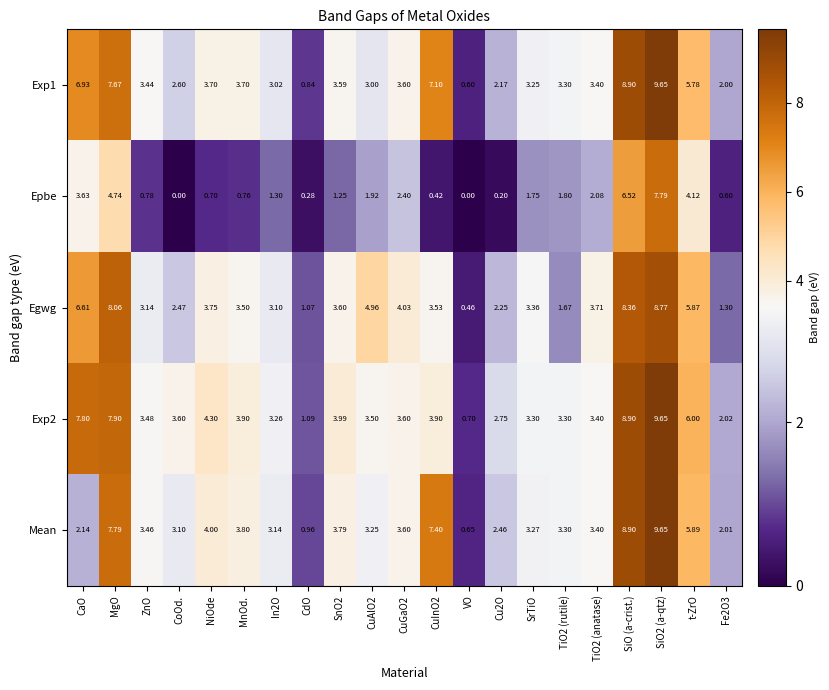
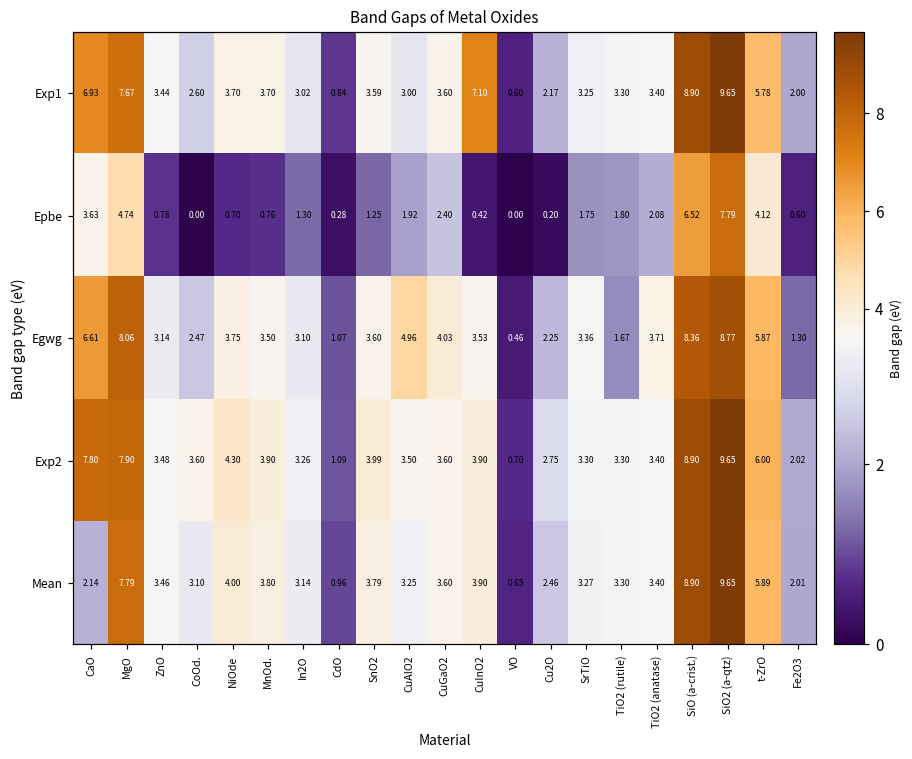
  {
    "Exp1": {
      "CaO": 6.93,
      "MgO": 7.67,
      "ZnO": 3.44,
      "CoOd.": 2.60,
      "NiOde": 3.70,
      "MnOd.": 3.70,
      "In2O": 3.02,
      "CdO": 0.84,
      "SnO2": 3.59,
      "CuAlO2": 3.00,
      "CuGaO2": 3.60,
      "CuInO2": 7.10,
      "VO": 0.60,
      "Cu2O": 2.17,
      "SrTiO": 3.25,
      "TiO2 (rutile)": 3.30,
      "TiO2 (anatase)": 3.40,
      "SiO (a-crist.)": 8.90,
      "SiO2 (a-qtz)": 9.65,
      "t-ZrO": 5.78,
      "Fe2O3": 2.00
    },
    "Epbe": {
      "CaO": 3.63,
      "MgO": 4.74,
      "ZnO": 0.78,
      "CoOd.": 0.00,
      "NiOde": 0.70,
      "MnOd.": 0.76,
      "In2O": 1.30,
      "CdO": 0.28,
      "SnO2": 1.25,
      "CuAlO2": 1.92,
      "CuGaO2": 2.40,
      "CuInO2": 0.42,
      "VO": 0.00,
      "Cu2O": 0.20,
      "SrTiO": 1.75,
      "TiO2 (rutile)": 1.80,
      "TiO2 (anatase)": 2.08,
      "SiO (a-crist.)": 6.52,
      "SiO2 (a-qtz)": 7.79,
      "t-ZrO": 4.12,
      "Fe2O3": 0.60
    },
    "Egwg": {
      "CaO": 6.61,
      "MgO": 8.06,
      "ZnO": 3.14,
      "CoOd.": 2.47,
      "NiOde": 3.75,
      "MnOd.": 3.50,
      "In2O": 3.10,
      "CdO": 1.07,
      "SnO2": 3.60,
      "CuAlO2": 4.96,
      "CuGaO2": 4.03,
      "CuInO2": 3.53,
      "VO": 0.46,
      "Cu2O": 2.25,
      "SrTiO": 3.36,
      "TiO2 (rutile)": 1.67,
      "TiO2 (anatase)": 3.71,
      "SiO (a-crist.)": 8.36,
      "SiO2 (a-qtz)": 8.77,
      "t-ZrO": 5.87,
      "Fe2O3": 1.30
    },
    "Exp2": {
      "CaO": 7.80,
      "MgO": 7.90,
      "ZnO": 3.48,
      "CoOd.": 3.60,
      "NiOde": 4.30,
      "MnOd.": 3.90,
      "In2O": 3.26,
      "CdO": 1.09,
      "SnO2": 3.99,
      "CuAlO2": 3.50,
      "CuGaO2": 3.60,
      "CuInO2": 3.90,
      "VO": 0.70,
      "Cu2O": 2.75,
      "SrTiO": 3.30,
      "TiO2 (rutile)": 3.30,
      "TiO2 (anatase)": 3.40,
      "SiO (a-crist.)": 8.90,
      "SiO2 (a-qtz)": 9.65,
      "t-ZrO": 6.00,
      "Fe2O3": 2.02
    },
    "Mean": {
      "CaO": 2.14,
      "MgO": 7.79,
      "ZnO": 3.46,
      "CoOd.": 3.10,
      "NiOde": 4.00,
      "MnOd.": 3.80,
      "In2O": 3.14,
      "CdO": 0.96,
      "SnO2": 3.79,
      "CuAlO2": 3.25,
      "CuGaO2": 3.60,
-     "CuInO2": 7.40,
+     "CuInO2": 3.90,
      "VO": 0.65,
      "Cu2O": 2.46,
      "SrTiO": 3.27,
      "TiO2 (rutile)": 3.30,
      "TiO2 (anatase)": 3.40,
      "SiO (a-crist.)": 8.90,
      "SiO2 (a-qtz)": 9.65,
      "t-ZrO": 5.89,
      "Fe2O3": 2.01
    }
  }
